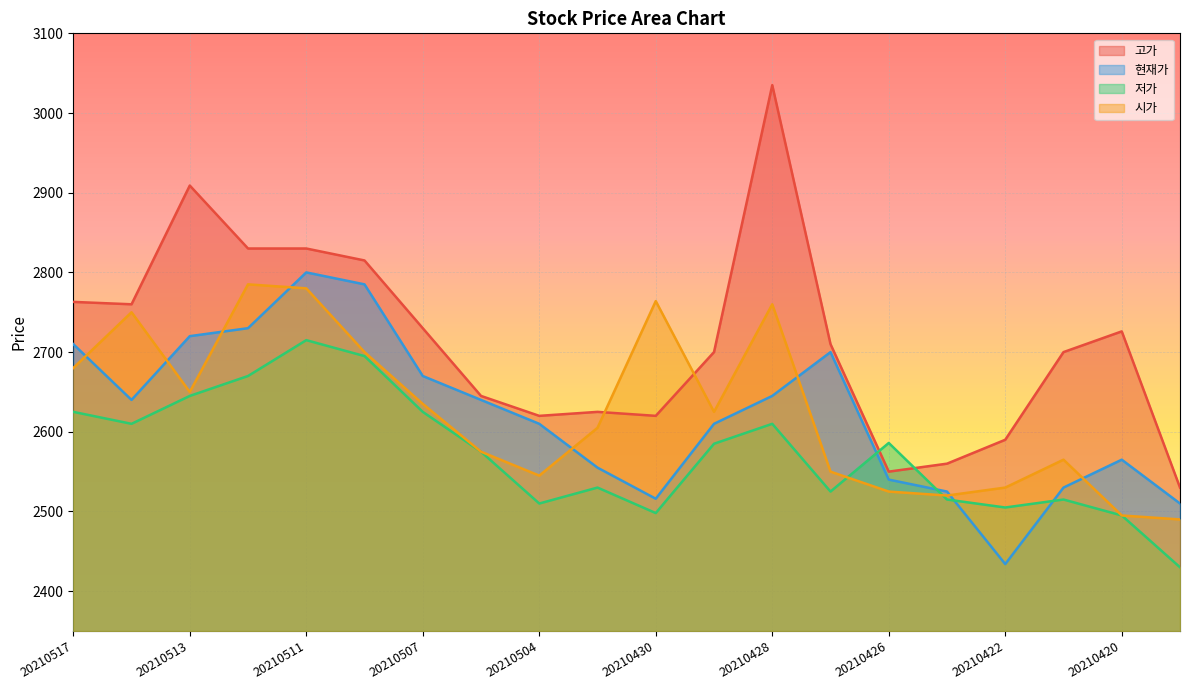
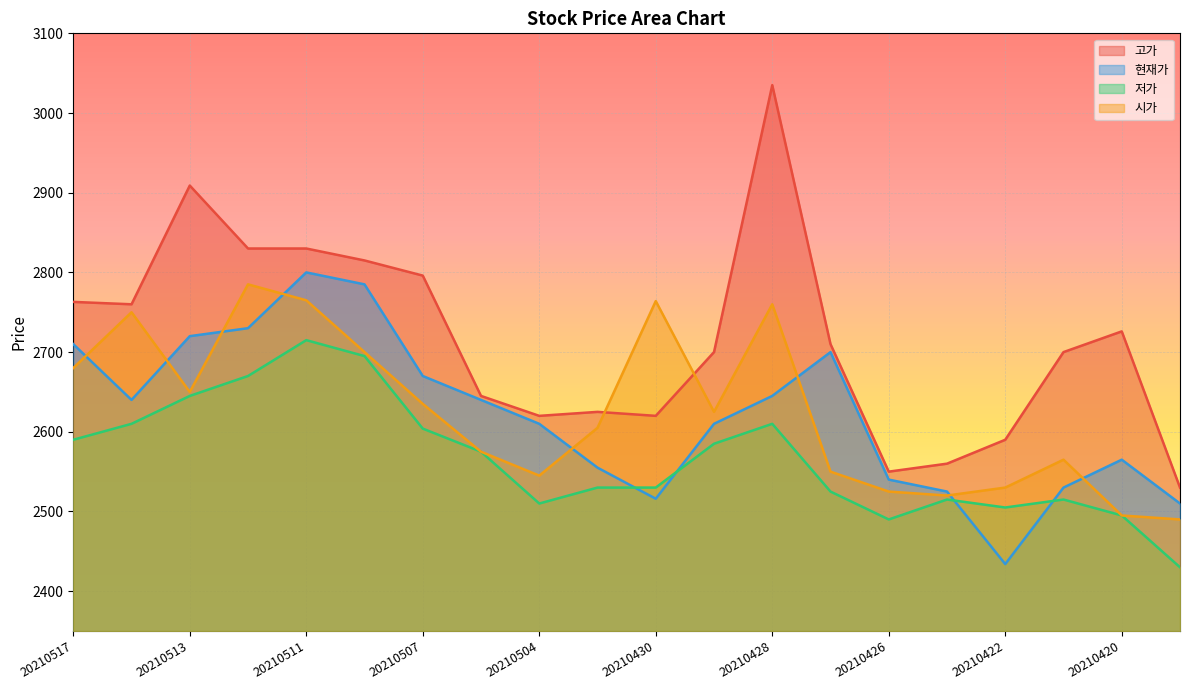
  {
    "고가": {
      "20210517": 2760,
      "20210513": 2910,
      "20210511": 2830,
-     "20210507": 2730,
+     "20210507": 2800,
      "20210504": 2620,
      "20210430": 2620,
      "20210428": 3040,
      "20210426": 2550,
      "20210422": 2590,
      "20210420": 2730
    },
    "현재가": {
      "20210517": 2710,
      "20210513": 2720,
      "20210511": 2800,
      "20210507": 2670,
      "20210504": 2610,
      "20210430": 2520,
      "20210428": 2650,
      "20210426": 2540,
      "20210422": 2430,
      "20210420": 2570
    },
    "저가": {
-     "20210517": 2630,
+     "20210517": 2590,
      "20210513": 2650,
      "20210511": 2720,
-     "20210507": 2630,
+     "20210507": 2600,
      "20210504": 2510,
-     "20210430": 2500,
+     "20210430": 2530,
      "20210428": 2610,
-     "20210426": 2590,
+     "20210426": 2490,
      "20210422": 2510
    },
    "시가": {
      "20210517": 2680,
      "20210513": 2650,
-     "20210511": 2780,
+     "20210511": 2770,
      "20210507": 2640,
      "20210504": 2550,
      "20210430": 2760,
      "20210428": 2760,
      "20210426": 2530,
      "20210422": 2530
    }
  }
